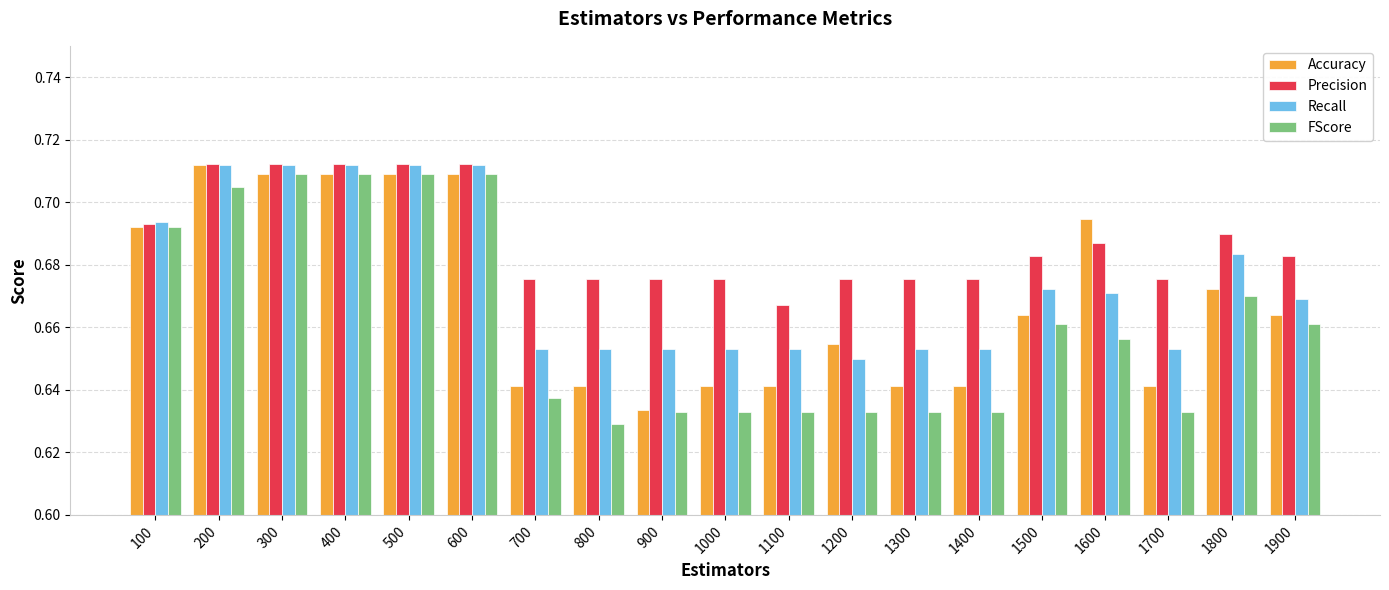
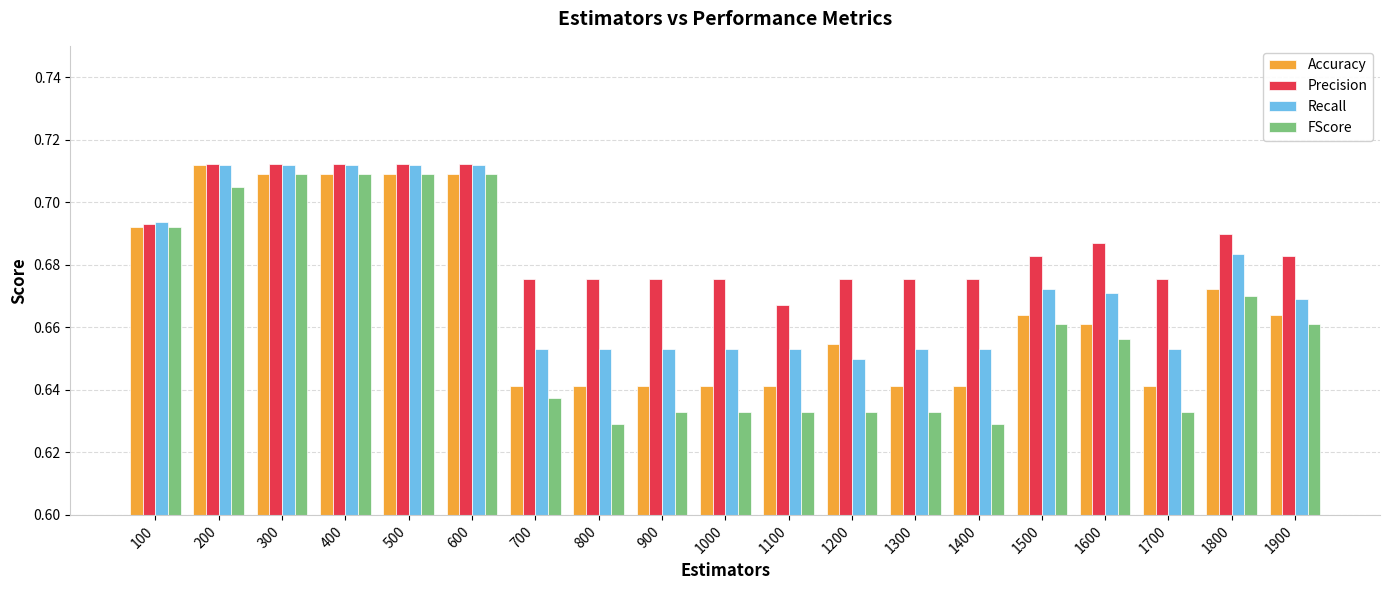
  {
    "Accuracy": {
      "100": 0.692,
      "200": 0.712,
      "300": 0.709,
      "400": 0.709,
      "500": 0.709,
      "600": 0.709,
      "700": 0.641,
      "800": 0.641,
-     "900": 0.634,
+     "900": 0.641,
      "1000": 0.641,
      "1100": 0.641,
      "1200": 0.655,
      "1300": 0.641,
      "1400": 0.641,
      "1500": 0.664,
-     "1600": 0.695,
+     "1600": 0.661,
      "1700": 0.641,
      "1800": 0.672,
      "1900": 0.664
    },
    "Precision": {
      "100": 0.693,
      "200": 0.712,
      "300": 0.712,
      "400": 0.712,
      "500": 0.712,
      "600": 0.712,
      "700": 0.675,
      "800": 0.675,
      "900": 0.675,
      "1000": 0.675,
      "1100": 0.667,
      "1200": 0.675,
      "1300": 0.675,
      "1400": 0.675,
      "1500": 0.683,
      "1600": 0.687,
      "1700": 0.675,
      "1800": 0.690,
      "1900": 0.683
    },
    "Recall": {
      "100": 0.694,
      "200": 0.712,
      "300": 0.712,
      "400": 0.712,
      "500": 0.712,
      "600": 0.712,
      "700": 0.653,
      "800": 0.653,
      "900": 0.653,
      "1000": 0.653,
      "1100": 0.653,
      "1200": 0.650,
      "1300": 0.653,
      "1400": 0.653,
      "1500": 0.672,
      "1600": 0.671,
      "1700": 0.653,
      "1800": 0.683,
      "1900": 0.669
    },
    "FScore": {
      "100": 0.692,
      "200": 0.705,
      "300": 0.709,
      "400": 0.709,
      "500": 0.709,
      "600": 0.709,
      "700": 0.637,
      "800": 0.629,
      "900": 0.633,
      "1000": 0.633,
      "1100": 0.633,
      "1200": 0.633,
      "1300": 0.633,
-     "1400": 0.633,
+     "1400": 0.629,
      "1500": 0.661,
      "1600": 0.656,
      "1700": 0.633,
      "1800": 0.670,
      "1900": 0.661
    }
  }
